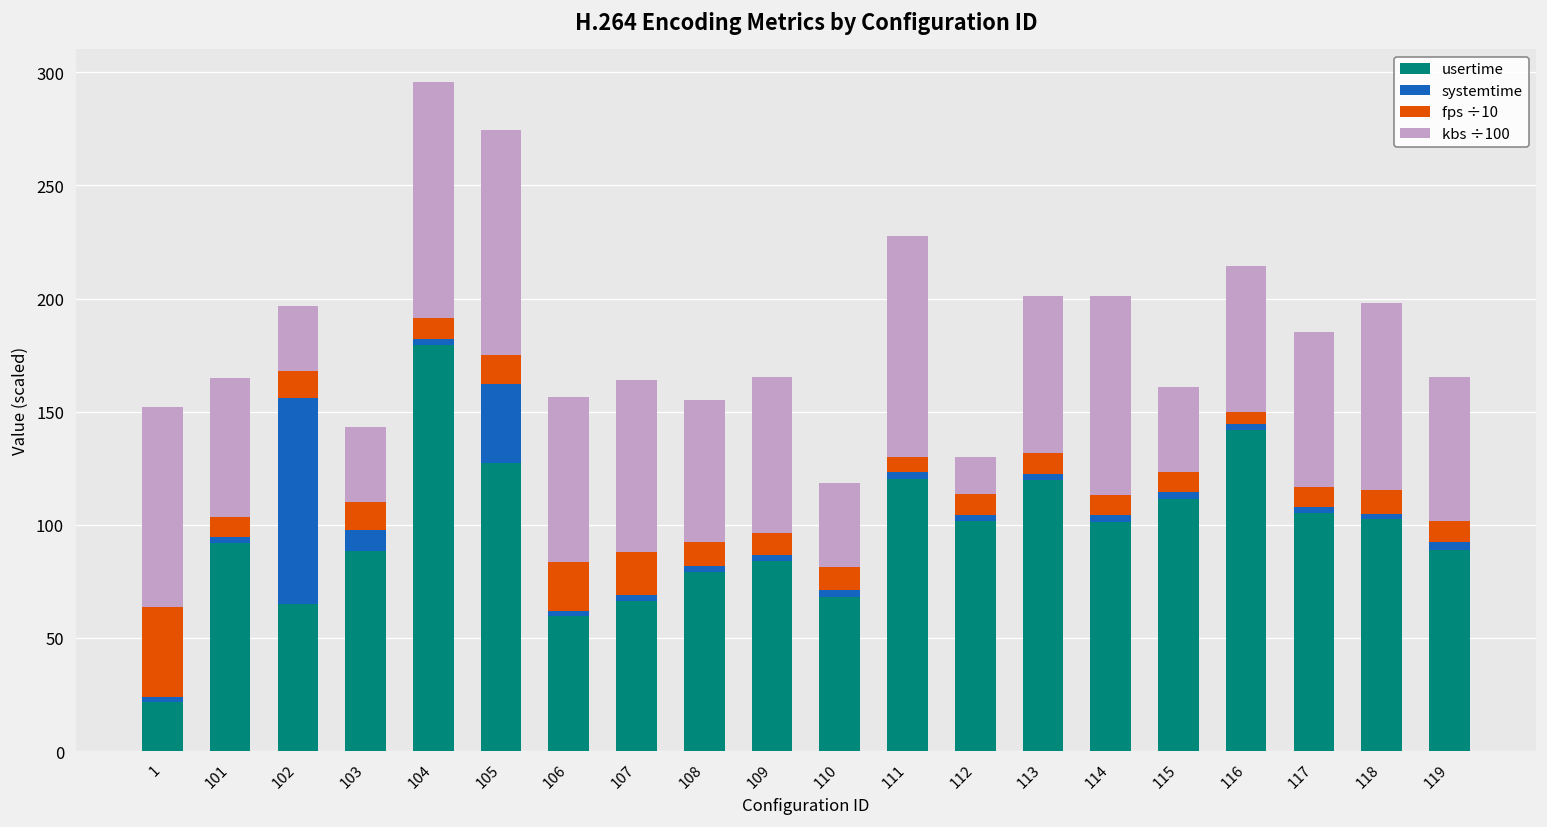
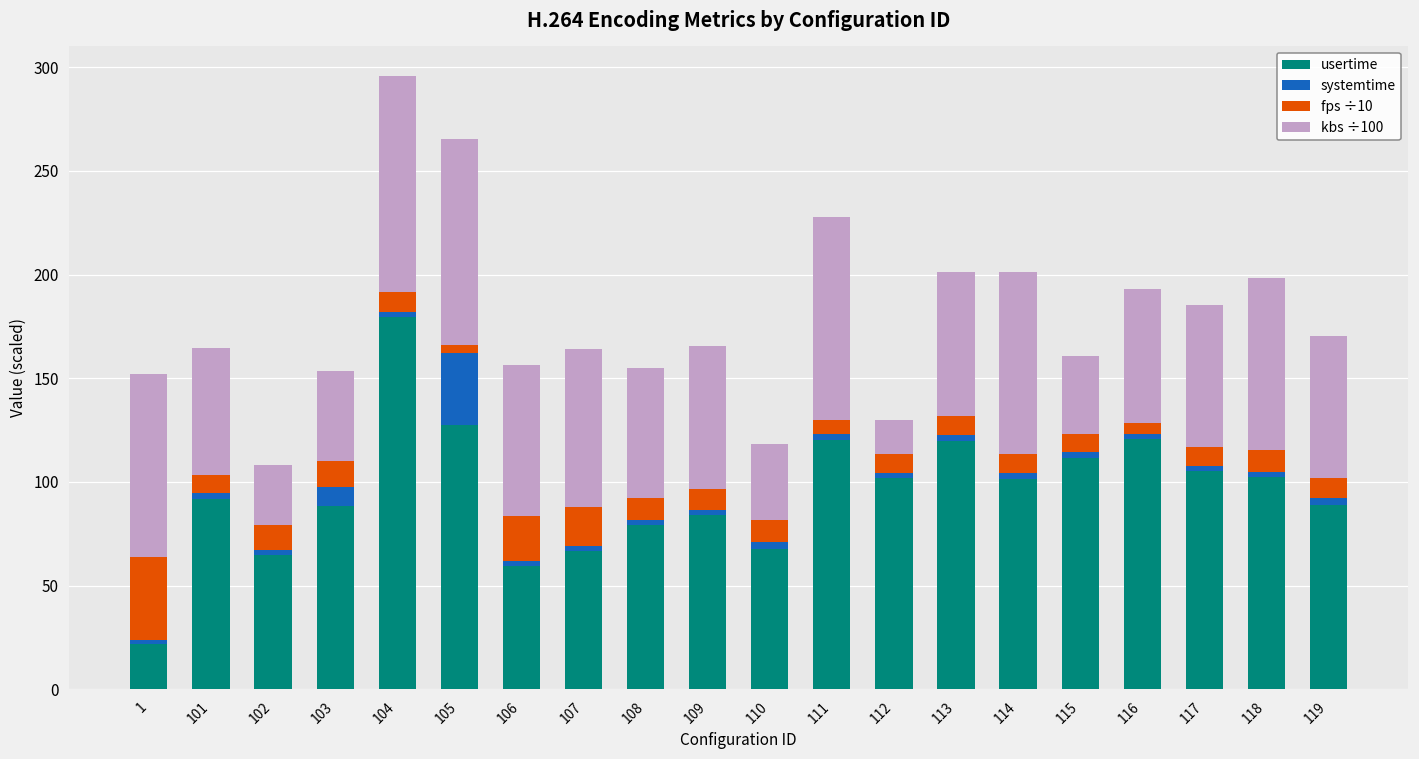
  {
    "usertime": {
      "1": 22,
      "101": 92,
      "102": 65,
      "103": 88,
      "104": 179,
      "105": 127,
      "106": 60,
      "107": 67,
      "108": 79,
      "109": 84,
      "110": 68,
      "111": 120,
      "112": 102,
      "113": 120,
      "114": 101,
      "115": 111,
-     "116": 142,
+     "116": 121,
      "117": 105,
      "118": 102,
      "119": 89
    },
    "systemtime": {
      "1": 2,
      "101": 3,
-     "102": 91,
+     "102": 3,
      "103": 9,
      "104": 3,
      "105": 35,
      "106": 2,
      "107": 3,
      "108": 3,
      "109": 3,
      "110": 3,
      "111": 3,
      "112": 2,
      "113": 3,
      "114": 3,
      "115": 3,
      "116": 3,
      "117": 2,
      "118": 3,
      "119": 3
    },
    "fps ÷10": {
      "1": 40,
      "101": 9,
      "102": 12,
      "103": 12,
      "104": 10,
-     "105": 13,
+     "105": 4,
      "106": 22,
      "107": 19,
      "108": 10,
      "109": 10,
      "110": 10,
      "111": 7,
      "112": 9,
      "113": 9,
      "114": 9,
      "115": 9,
      "116": 5,
      "117": 9,
      "118": 11,
      "119": 9
    },
    "kbs ÷100": {
      "1": 88,
      "101": 61,
      "102": 29,
-     "103": 33,
+     "103": 43,
      "104": 104,
      "105": 99,
      "106": 73,
      "107": 76,
      "108": 63,
      "109": 69,
      "110": 37,
      "111": 98,
      "112": 17,
      "113": 69,
      "114": 88,
      "115": 38,
      "116": 64,
      "117": 69,
      "118": 83,
-     "119": 63
+     "119": 69
    }
  }
